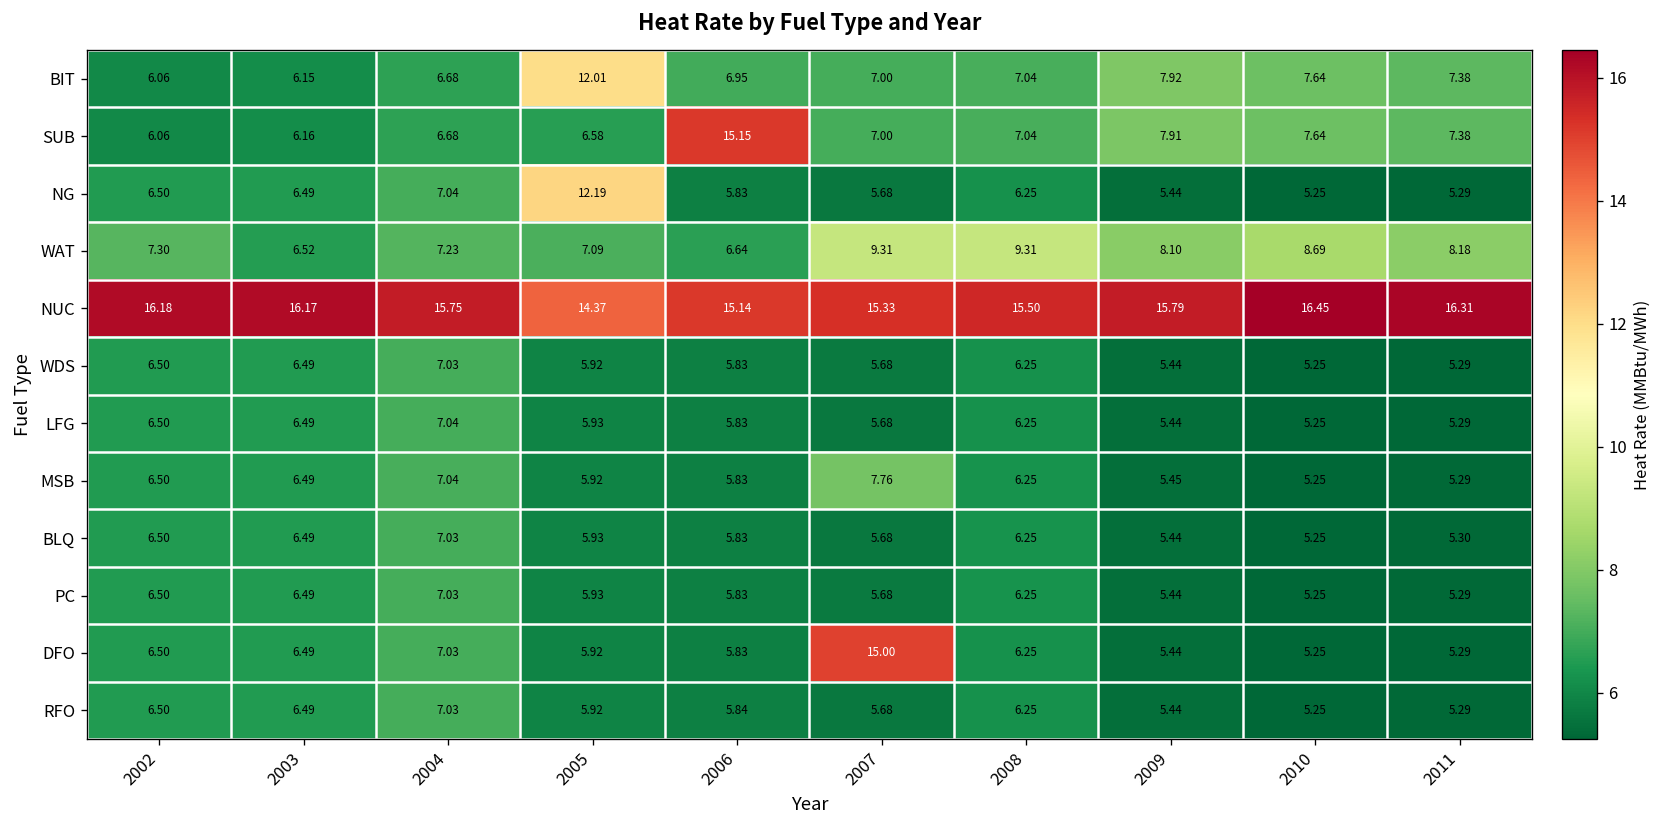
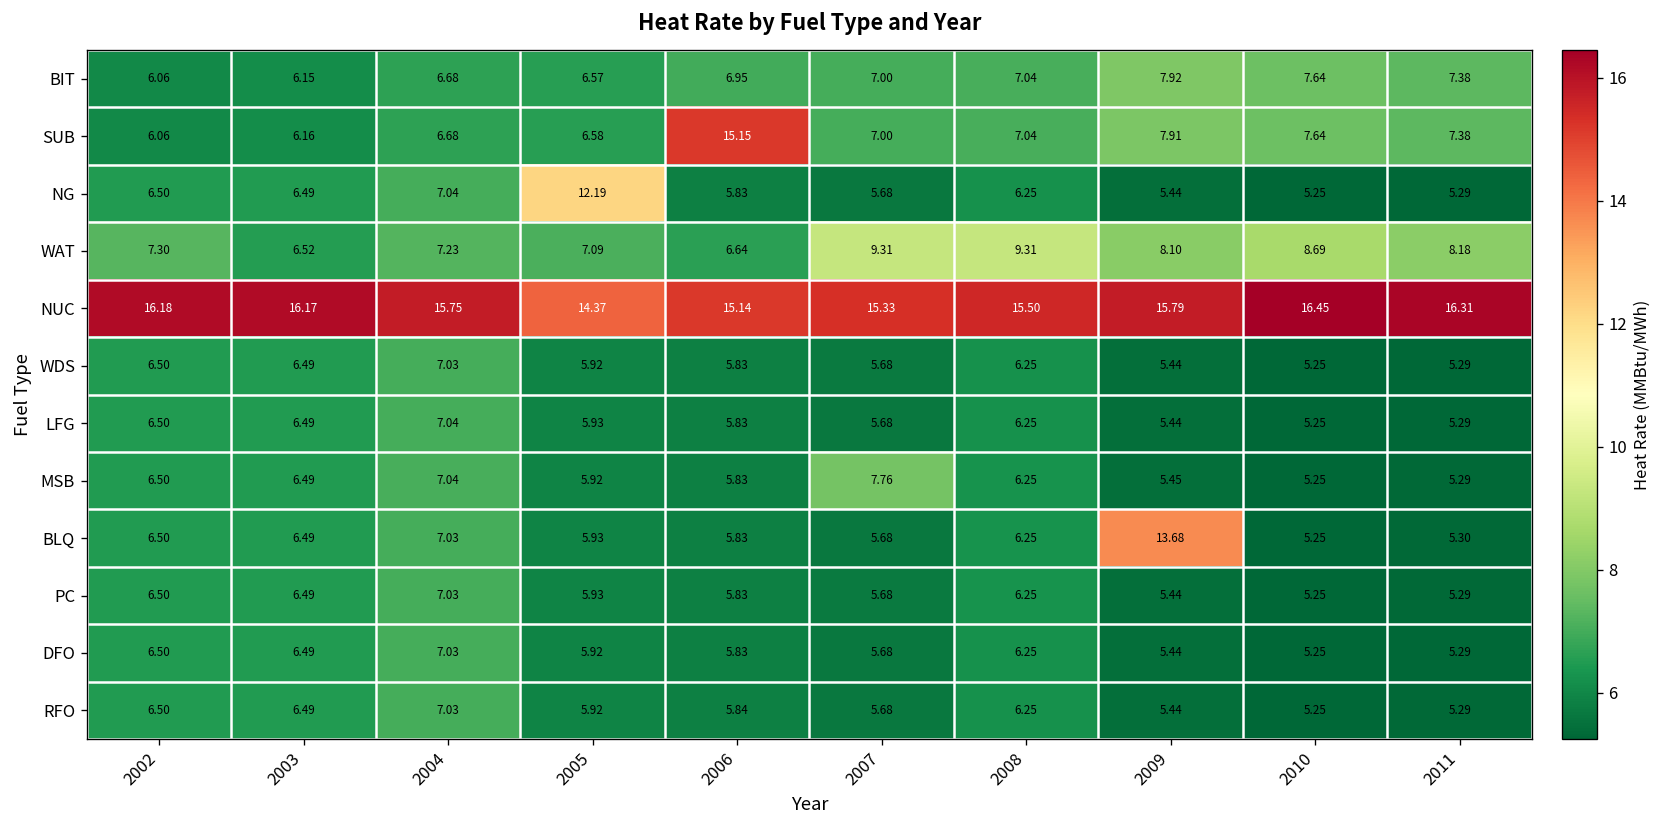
  {
    "BIT": {
      "2002": 6.06,
      "2003": 6.15,
      "2004": 6.68,
-     "2005": 12.01,
+     "2005": 6.57,
      "2006": 6.95,
      "2007": 7.00,
      "2008": 7.04,
      "2009": 7.92,
      "2010": 7.64,
      "2011": 7.38
    },
    "SUB": {
      "2002": 6.06,
      "2003": 6.16,
      "2004": 6.68,
      "2005": 6.58,
      "2006": 15.15,
      "2007": 7.00,
      "2008": 7.04,
      "2009": 7.91,
      "2010": 7.64,
      "2011": 7.38
    },
    "NG": {
      "2002": 6.50,
      "2003": 6.49,
      "2004": 7.04,
      "2005": 12.19,
      "2006": 5.83,
      "2007": 5.68,
      "2008": 6.25,
      "2009": 5.44,
      "2010": 5.25,
      "2011": 5.29
    },
    "WAT": {
      "2002": 7.30,
      "2003": 6.52,
      "2004": 7.23,
      "2005": 7.09,
      "2006": 6.64,
      "2007": 9.31,
      "2008": 9.31,
      "2009": 8.10,
      "2010": 8.69,
      "2011": 8.18
    },
    "NUC": {
      "2002": 16.18,
      "2003": 16.17,
      "2004": 15.75,
      "2005": 14.37,
      "2006": 15.14,
      "2007": 15.33,
      "2008": 15.50,
      "2009": 15.79,
      "2010": 16.45,
      "2011": 16.31
    },
    "WDS": {
      "2002": 6.50,
      "2003": 6.49,
      "2004": 7.03,
      "2005": 5.92,
      "2006": 5.83,
      "2007": 5.68,
      "2008": 6.25,
      "2009": 5.44,
      "2010": 5.25,
      "2011": 5.29
    },
    "LFG": {
      "2002": 6.50,
      "2003": 6.49,
      "2004": 7.04,
      "2005": 5.93,
      "2006": 5.83,
      "2007": 5.68,
      "2008": 6.25,
      "2009": 5.44,
      "2010": 5.25,
      "2011": 5.29
    },
    "MSB": {
      "2002": 6.50,
      "2003": 6.49,
      "2004": 7.04,
      "2005": 5.92,
      "2006": 5.83,
      "2007": 7.76,
      "2008": 6.25,
      "2009": 5.45,
      "2010": 5.25,
      "2011": 5.29
    },
    "BLQ": {
      "2002": 6.50,
      "2003": 6.49,
      "2004": 7.03,
      "2005": 5.93,
      "2006": 5.83,
      "2007": 5.68,
      "2008": 6.25,
-     "2009": 5.44,
+     "2009": 13.68,
      "2010": 5.25,
      "2011": 5.30
    },
    "PC": {
      "2002": 6.50,
      "2003": 6.49,
      "2004": 7.03,
      "2005": 5.93,
      "2006": 5.83,
      "2007": 5.68,
      "2008": 6.25,
      "2009": 5.44,
      "2010": 5.25,
      "2011": 5.29
    },
    "DFO": {
      "2002": 6.50,
      "2003": 6.49,
      "2004": 7.03,
      "2005": 5.92,
      "2006": 5.83,
-     "2007": 15.00,
+     "2007": 5.68,
      "2008": 6.25,
      "2009": 5.44,
      "2010": 5.25,
      "2011": 5.29
    },
    "RFO": {
      "2002": 6.50,
      "2003": 6.49,
      "2004": 7.03,
      "2005": 5.92,
      "2006": 5.84,
      "2007": 5.68,
      "2008": 6.25,
      "2009": 5.44,
      "2010": 5.25,
      "2011": 5.29
    }
  }
